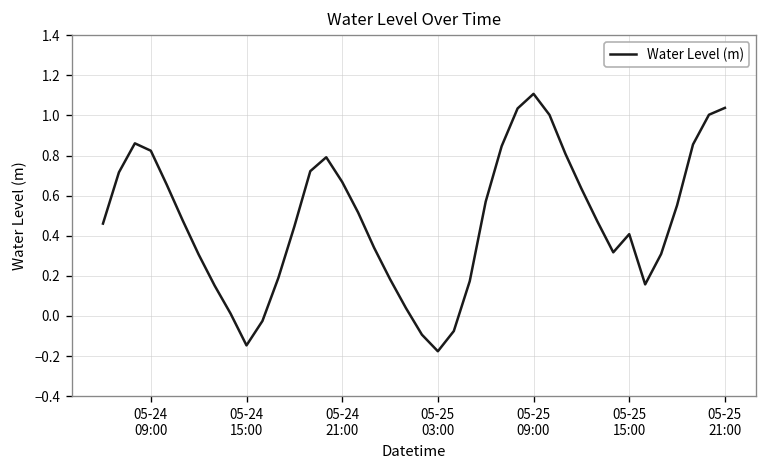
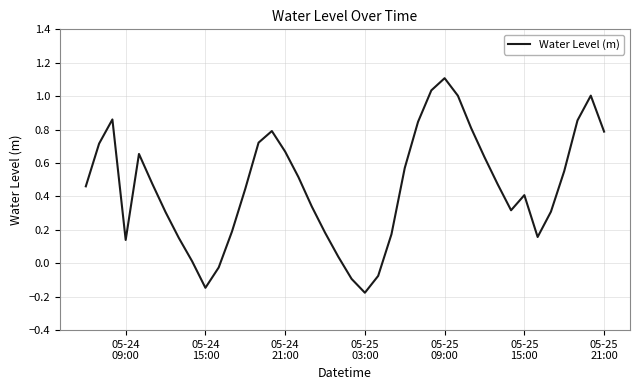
  {
-   "05-24 09:00": 0.82,
+   "05-24 09:00": 0.14,
    "05-24 15:00": -0.15,
    "05-24 21:00": 0.67,
    "05-25 03:00": -0.18,
    "05-25 09:00": 1.11,
    "05-25 15:00": 0.41,
-   "05-25 21:00": 1.04
+   "05-25 21:00": 0.79
  }
